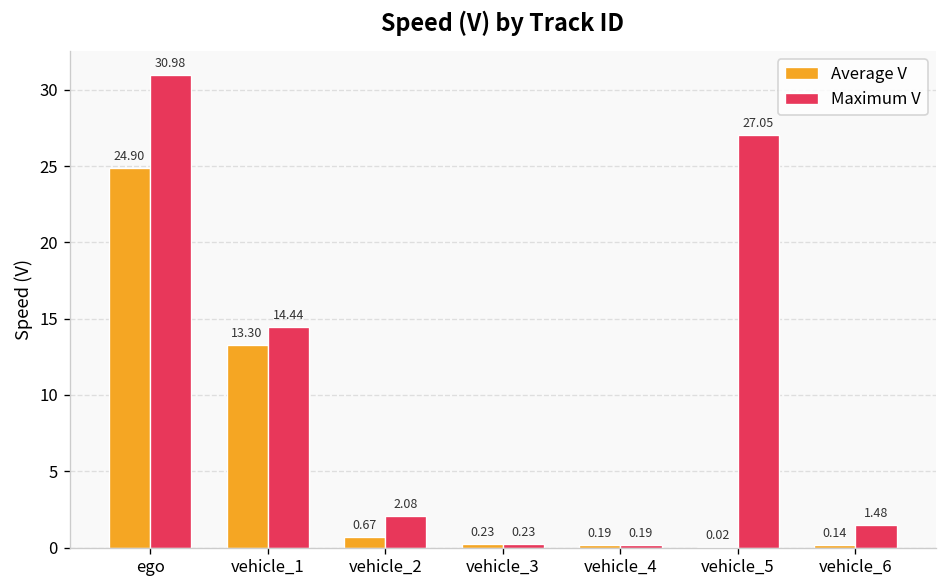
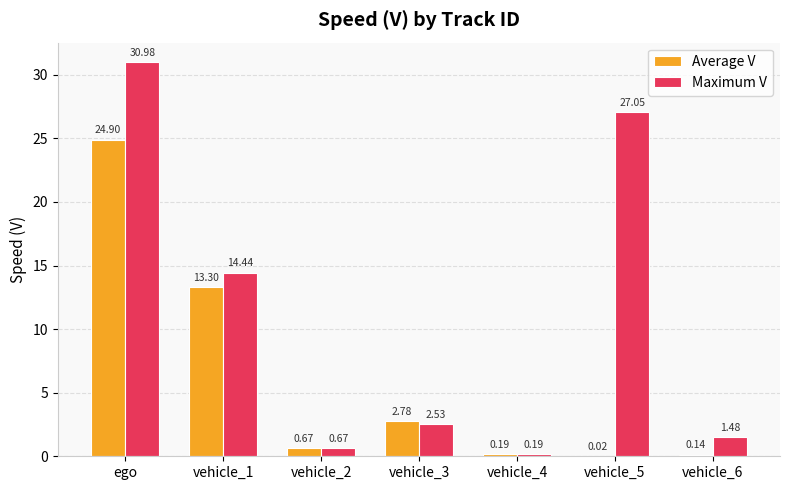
  {
    "Average V": {
      "ego": 24.90,
      "vehicle_1": 13.30,
      "vehicle_2": 0.67,
-     "vehicle_3": 0.23,
+     "vehicle_3": 2.78,
      "vehicle_4": 0.19,
      "vehicle_5": 0.02,
      "vehicle_6": 0.14
    },
    "Maximum V": {
      "ego": 30.98,
      "vehicle_1": 14.44,
-     "vehicle_2": 2.08,
-     "vehicle_3": 0.23,
+     "vehicle_2": 0.67,
+     "vehicle_3": 2.53,
      "vehicle_4": 0.19,
      "vehicle_5": 27.05,
      "vehicle_6": 1.48
    }
  }
